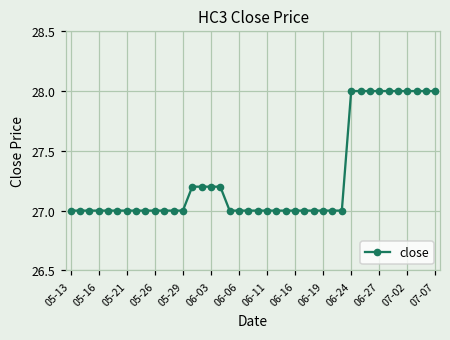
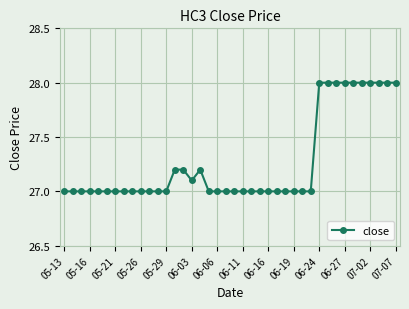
  {
    "05-13": 27.0,
    "05-16": 27.0,
    "05-21": 27.0,
    "05-26": 27.0,
    "05-29": 27.0,
-   "06-03": 27.2,
+   "06-03": 27.1,
    "06-06": 27.0,
    "06-11": 27.0,
    "06-16": 27.0,
    "06-19": 27.0,
    "06-24": 28.0,
    "06-27": 28.0,
    "07-02": 28.0,
    "07-07": 28.0
  }
